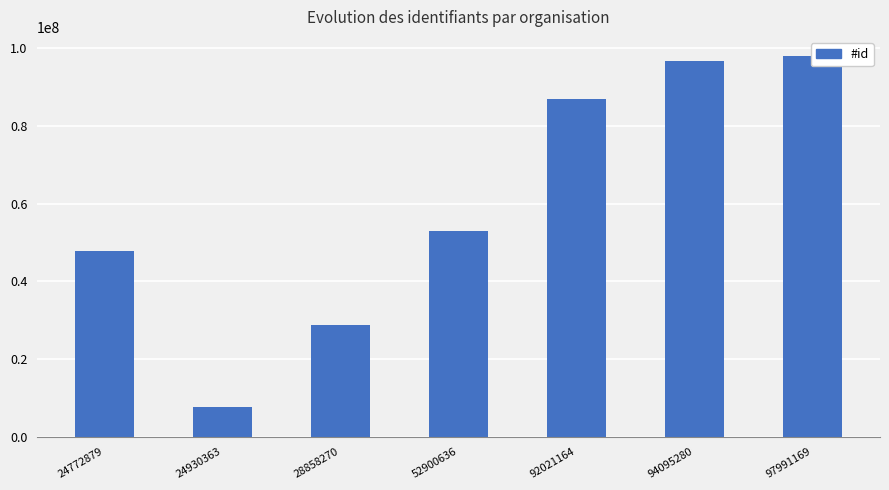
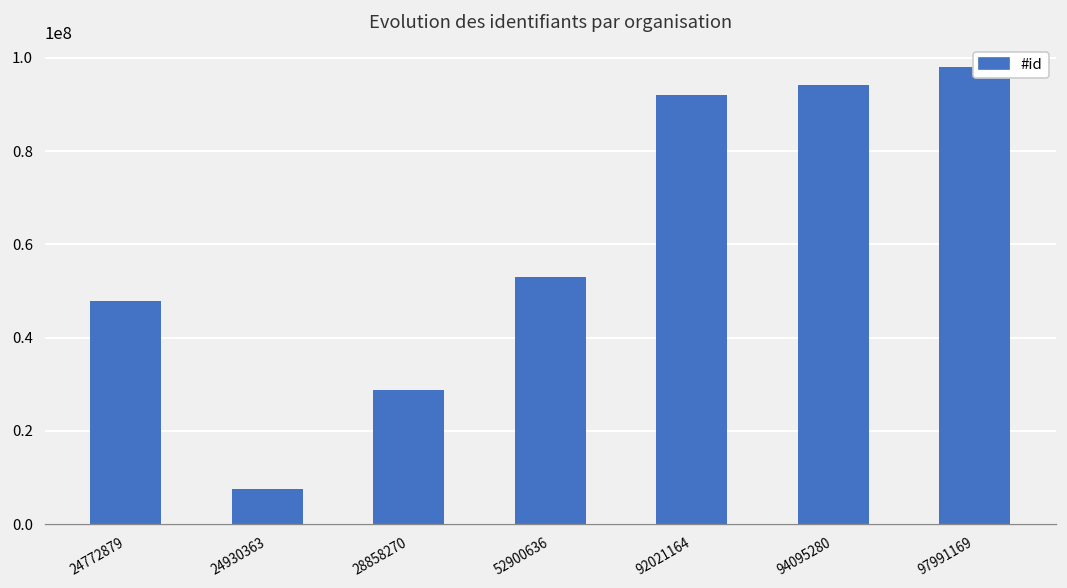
  {
    "24772879": 48000000,
    "24930363": 8000000,
    "28858270": 29000000,
    "52900636": 53000000,
-   "92021164": 87000000,
-   "94095280": 97000000
+   "92021164": 92000000,
+   "94095280": 94000000
  }
